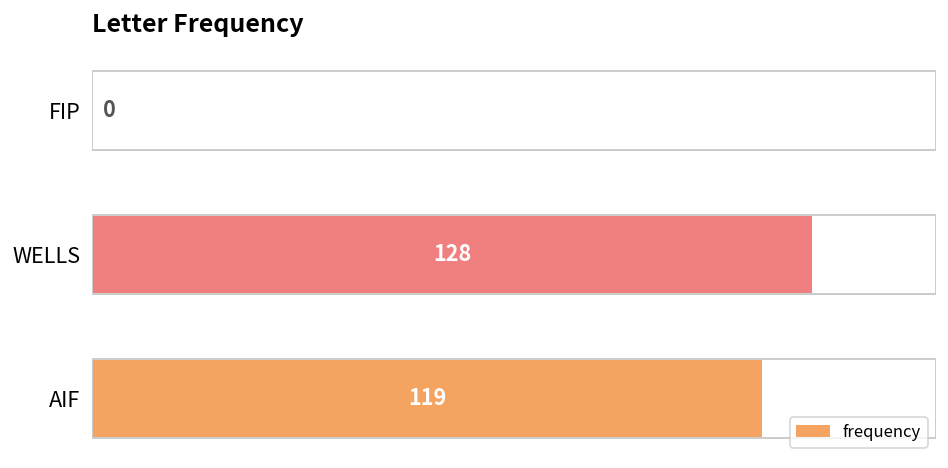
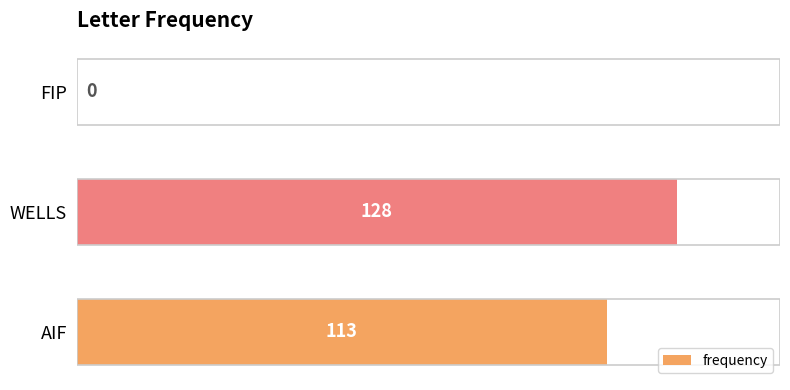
  {
    "FIP": 0,
    "WELLS": 128,
-   "AIF": 119
+   "AIF": 113
  }
